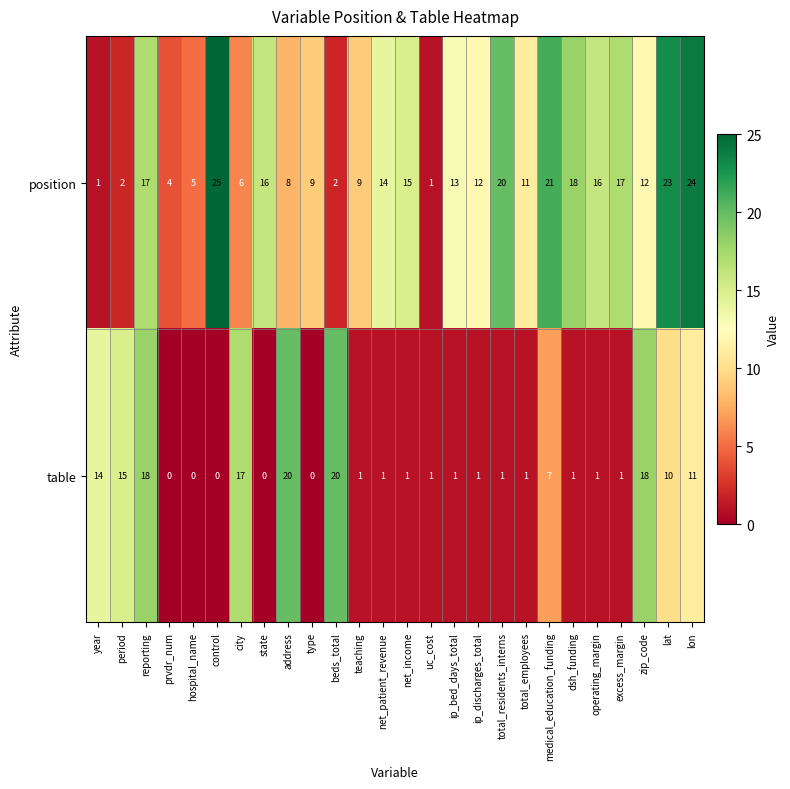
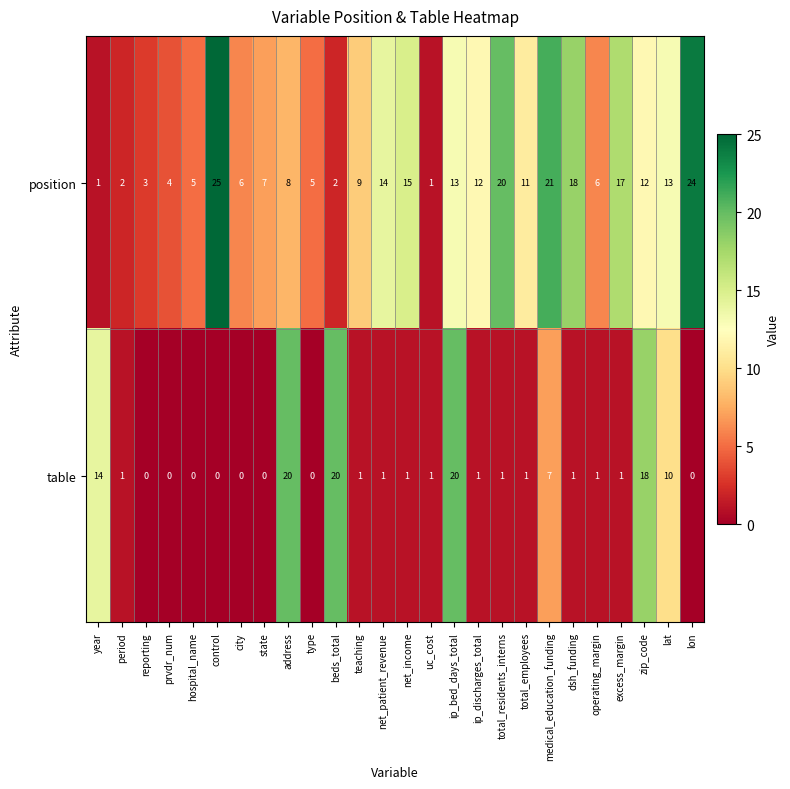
  {
    "position": {
      "year": 1,
      "period": 2,
-     "reporting": 17,
+     "reporting": 3,
      "prvdr_num": 4,
      "hospital_name": 5,
      "control": 25,
      "city": 6,
-     "state": 16,
+     "state": 7,
      "address": 8,
-     "type": 9,
+     "type": 5,
      "beds_total": 2,
      "teaching": 9,
      "net_patient_revenue": 14,
      "net_income": 15,
      "uc_cost": 1,
      "ip_bed_days_total": 13,
      "ip_discharges_total": 12,
      "total_residents_interns": 20,
      "total_employees": 11,
      "medical_education_funding": 21,
      "dsh_funding": 18,
-     "operating_margin": 16,
+     "operating_margin": 6,
      "excess_margin": 17,
      "zip_code": 12,
-     "lat": 23,
+     "lat": 13,
      "lon": 24
    },
    "table": {
      "year": 14,
-     "period": 15,
-     "reporting": 18,
+     "period": 1,
+     "reporting": 0,
      "prvdr_num": 0,
      "hospital_name": 0,
      "control": 0,
-     "city": 17,
+     "city": 0,
      "state": 0,
      "address": 20,
      "type": 0,
      "beds_total": 20,
      "teaching": 1,
      "net_patient_revenue": 1,
      "net_income": 1,
      "uc_cost": 1,
-     "ip_bed_days_total": 1,
+     "ip_bed_days_total": 20,
      "ip_discharges_total": 1,
      "total_residents_interns": 1,
      "total_employees": 1,
      "medical_education_funding": 7,
      "dsh_funding": 1,
      "operating_margin": 1,
      "excess_margin": 1,
      "zip_code": 18,
      "lat": 10,
-     "lon": 11
+     "lon": 0
    }
  }
